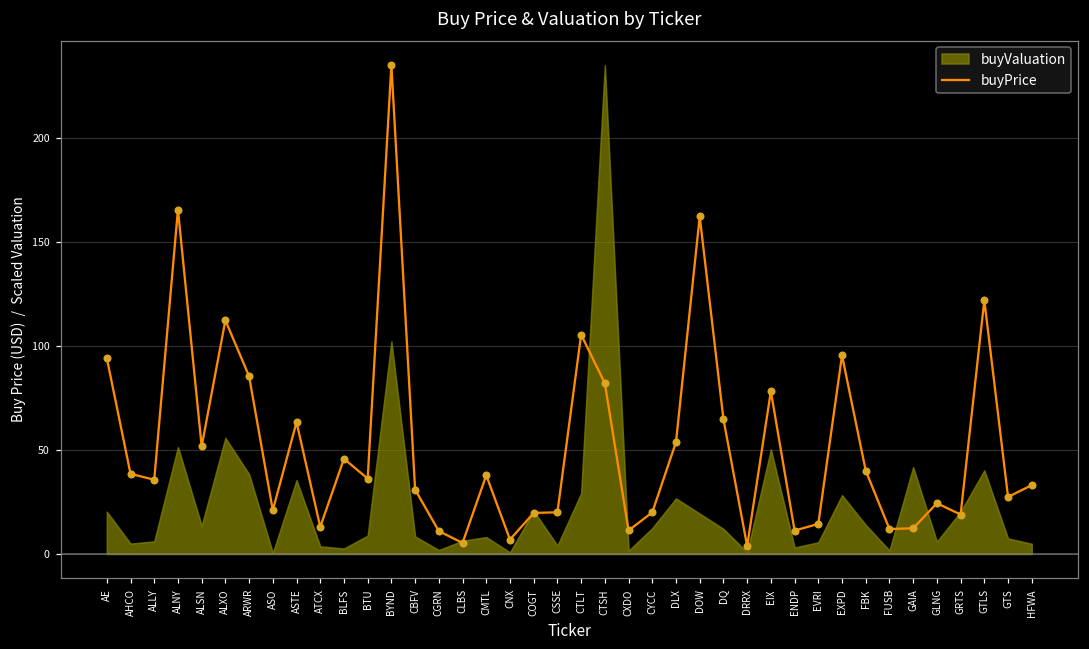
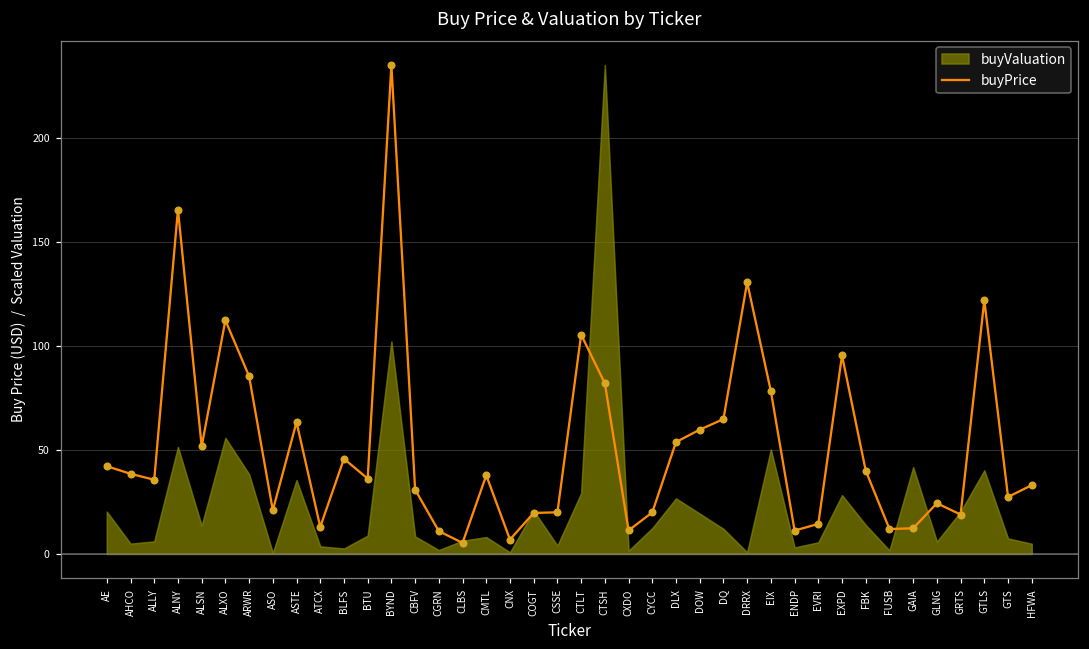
  {
    "buyPrice": {
-     "AE": 94,
+     "AE": 42,
      "AHCO": 39,
      "ALLY": 36,
      "ALNY": 165,
      "ALSN": 52,
      "ALXO": 112,
      "ARWR": 85,
      "ASO": 21,
      "ASTE": 63,
      "ATCX": 13,
      "BLFS": 46,
      "BTU": 36,
      "BYND": 235,
      "CBFV": 31,
      "CGRN": 11,
      "CMTL": 38,
      "CNX": 7,
      "CSSE": 20,
      "CTLT": 105,
      "CTSH": 82,
      "CXDO": 11,
      "CYCC": 20,
      "DLX": 54,
-     "DOW": 162,
+     "DOW": 60,
      "DQ": 65,
-     "DRRX": 4,
+     "DRRX": 131,
      "EIX": 78,
      "ENDP": 11,
      "EVRI": 14,
      "EXPD": 95,
      "FBK": 40,
      "FUSB": 12,
      "GAIA": 12,
      "GLNG": 24,
      "GTLS": 122,
      "GTS": 27,
      "HFWA": 33
    },
    "buyValuation": {
      "AE": 20,
      "AHCO": 5,
      "ALLY": 6,
      "ALNY": 51,
      "ALSN": 14,
      "ALXO": 56,
      "ARWR": 38,
      "ASTE": 36,
      "ATCX": 4,
      "BLFS": 3,
      "BTU": 9,
      "BYND": 102,
      "CBFV": 8,
      "CGRN": 2,
      "CMTL": 8,
      "CSSE": 4,
      "CTLT": 29,
      "CTSH": 235,
      "CXDO": 2,
      "CYCC": 12,
      "DLX": 27,
      "DOW": 19,
      "DQ": 12,
      "EIX": 50,
      "ENDP": 3,
      "EVRI": 6,
      "EXPD": 28,
      "FBK": 14,
      "FUSB": 2,
      "GAIA": 42,
      "GLNG": 6,
      "GTLS": 40,
      "GTS": 7,
      "HFWA": 5
    }
  }
